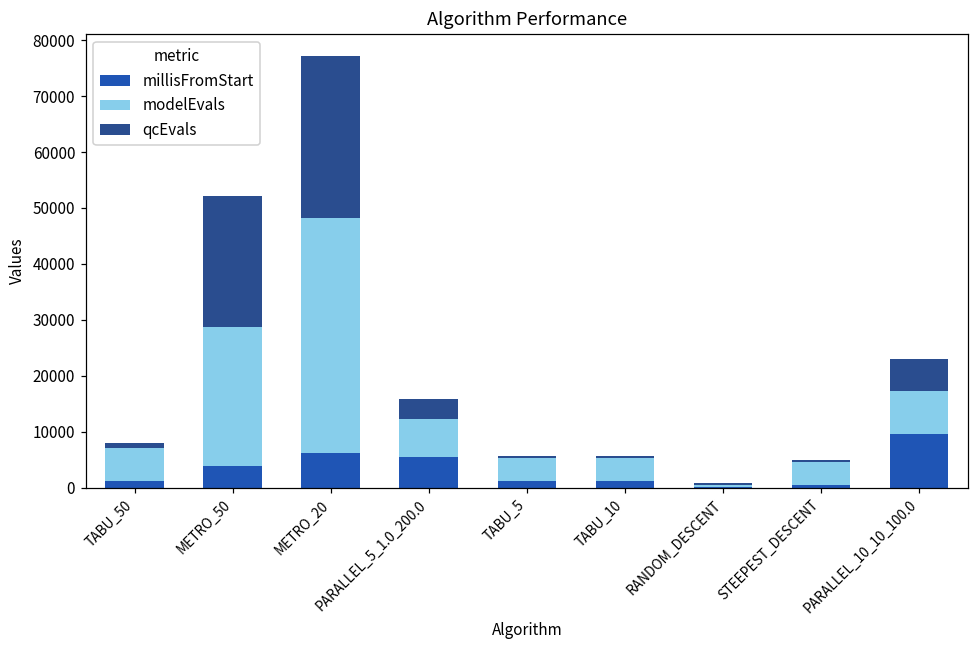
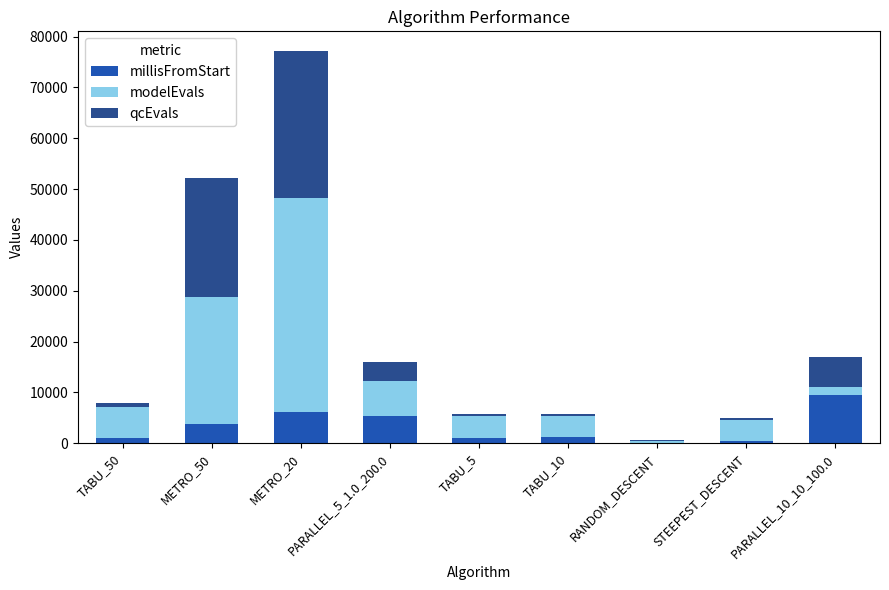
  {
    "modelEvals": {
      "TABU_50": 6000,
      "METRO_50": 25000,
      "METRO_20": 42000,
      "PARALLEL_5_1.0_200.0": 7000,
      "TABU_5": 4000,
      "TABU_10": 4000,
      "STEEPEST_DESCENT": 4000,
-     "PARALLEL_10_10_100.0": 8000
+     "PARALLEL_10_10_100.0": 2000
    }
  }
